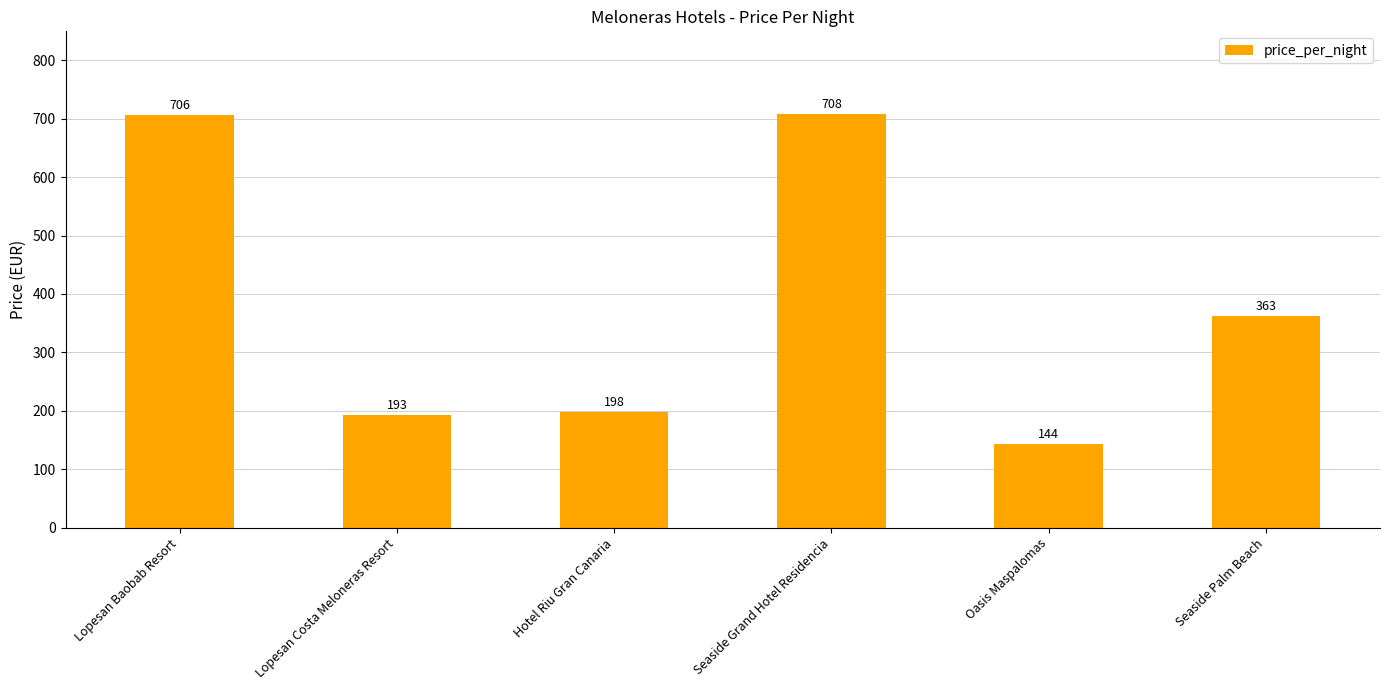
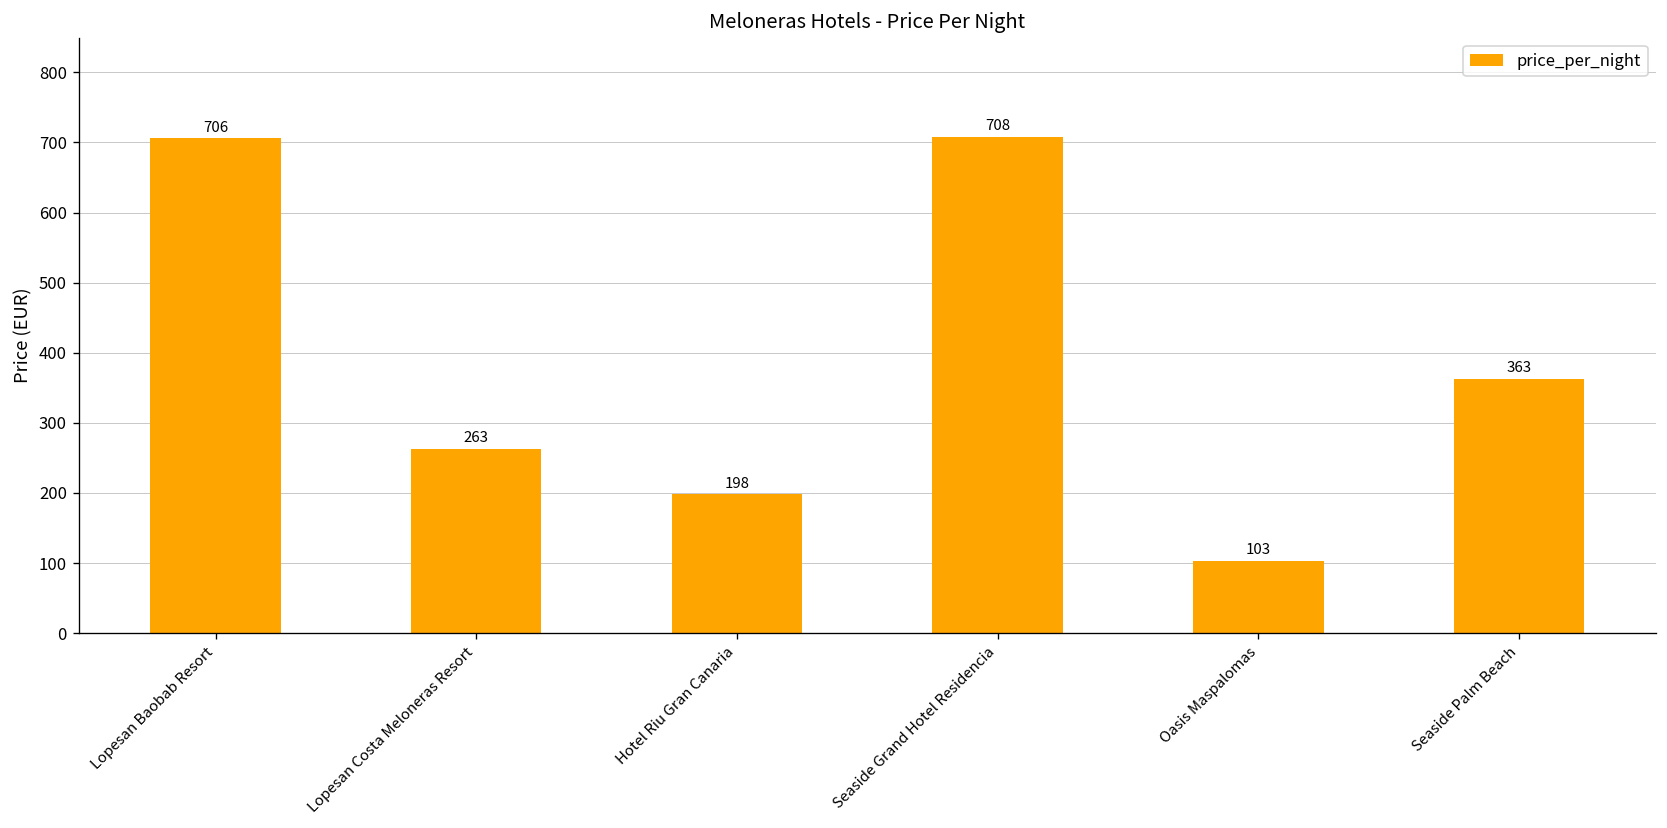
  {
    "Lopesan Baobab Resort": 706,
-   "Lopesan Costa Meloneras Resort": 193,
+   "Lopesan Costa Meloneras Resort": 263,
    "Hotel Riu Gran Canaria": 198,
    "Seaside Grand Hotel Residencia": 708,
-   "Oasis Maspalomas": 144,
+   "Oasis Maspalomas": 103,
    "Seaside Palm Beach": 363
  }
